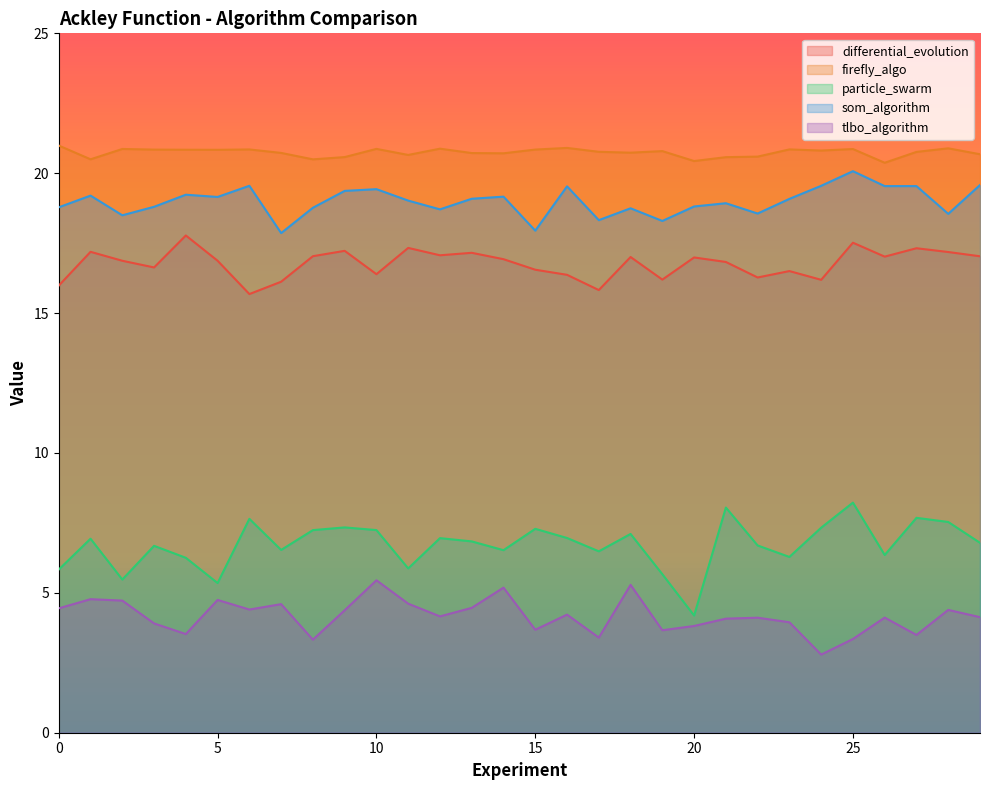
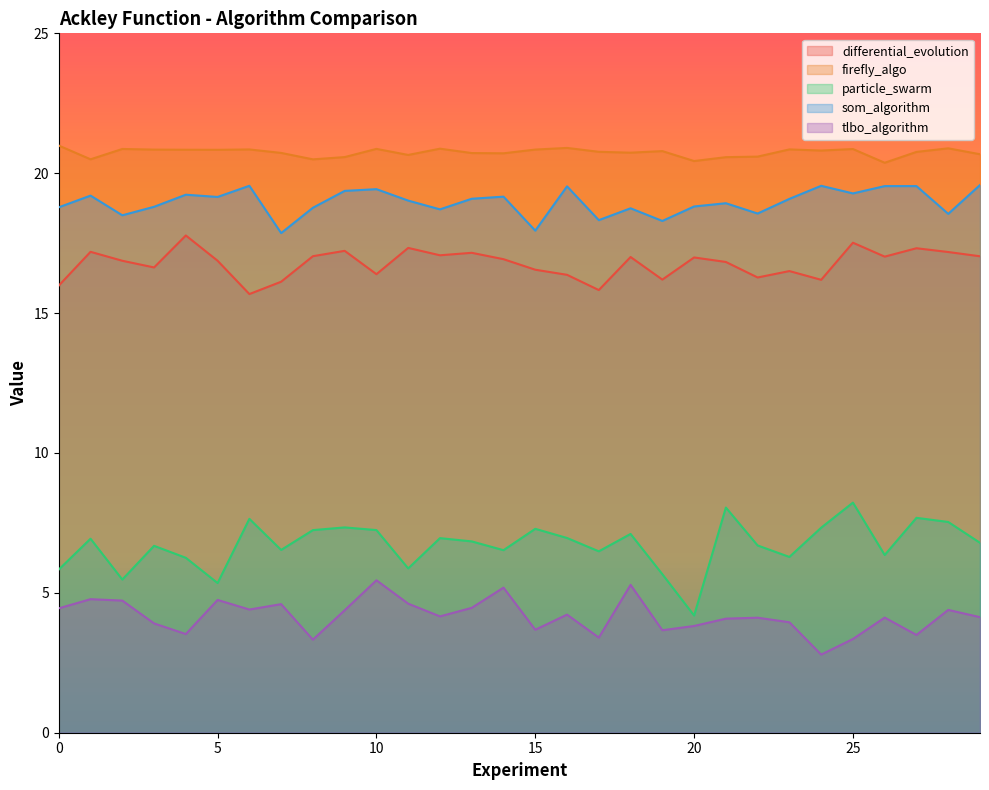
  {
    "particle_swarm": {
      "0": 5.8,
      "5": 5.3,
      "10": 7.2,
      "15": 7.3,
      "20": 4.2,
      "25": 8.2
    },
    "som_algorithm": {
      "0": 18.8,
      "5": 19.2,
      "10": 19.4,
      "15": 17.9,
      "20": 18.8,
-     "25": 20.1
+     "25": 19.3
    },
    "tlbo_algorithm": {
      "0": 4.4,
      "5": 4.7,
      "10": 5.4,
      "15": 3.7,
      "20": 3.8,
      "25": 3.4
    }
  }
